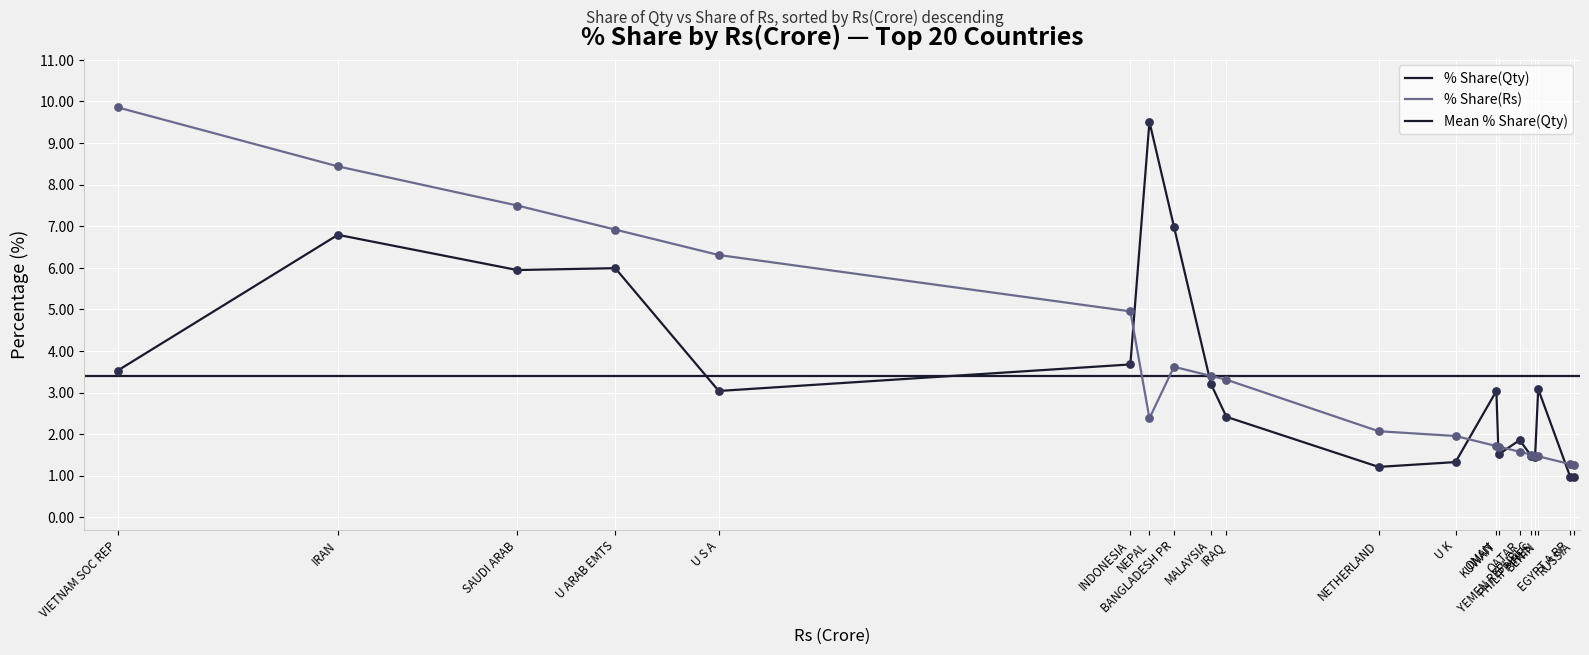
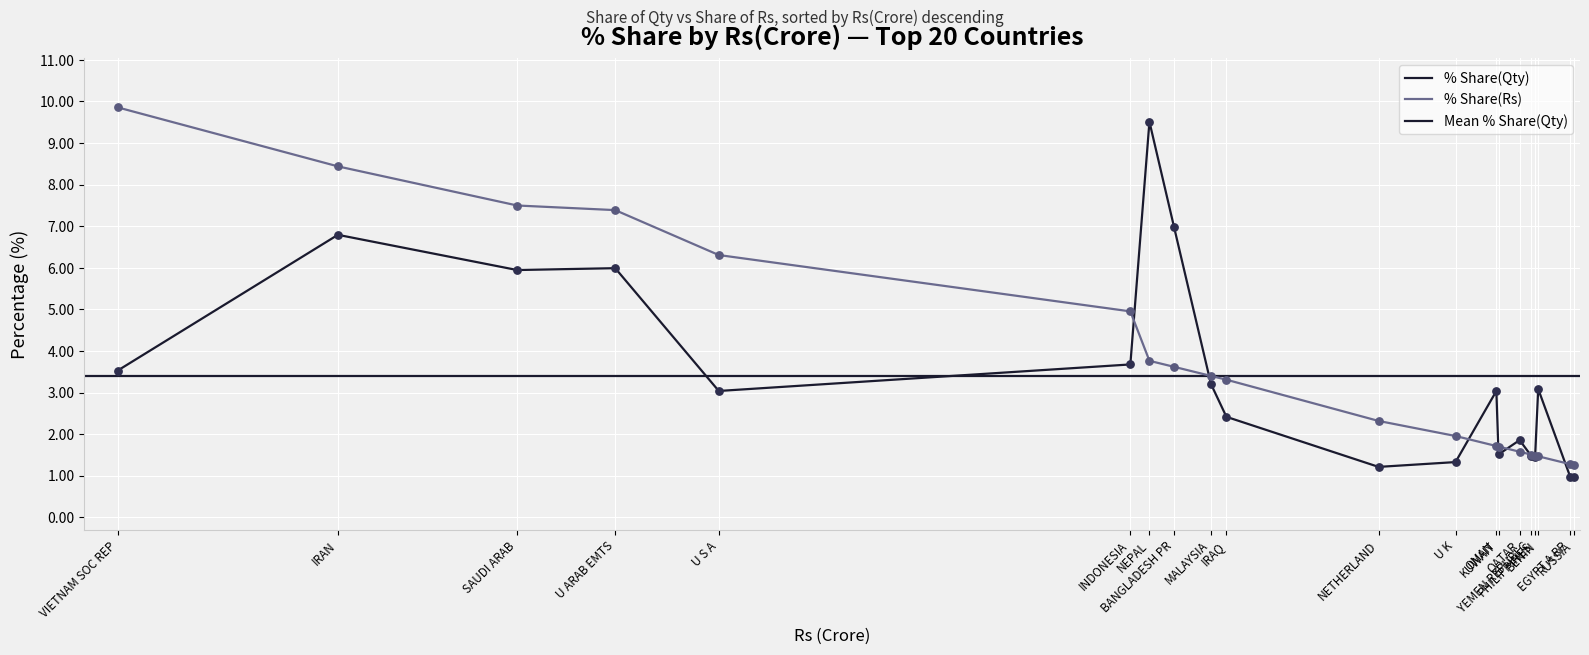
  {
    "% Share(Qty)": {
      "VIETNAM SOC REP": 3.5,
      "IRAN": 6.8,
      "SAUDI ARAB": 5.9,
      "U ARAB EMTS": 6.0,
      "U S A": 3.0,
      "INDONESIA": 3.7,
      "NEPAL": 9.5,
      "BANGLADESH PR": 7.0,
      "MALAYSIA": 3.2,
      "IRAQ": 2.4,
      "NETHERLAND": 1.2,
      "U K": 1.3,
      "OMAN": 3.0,
      "KUWAIT": 1.5,
      "QATAR": 1.9,
      "BENIN": 3.1,
      "EGYPT A RP": 1.0,
      "RUSSIA": 1.0
    },
    "% Share(Rs)": {
      "VIETNAM SOC REP": 9.9,
      "IRAN": 8.4,
      "SAUDI ARAB": 7.5,
-     "U ARAB EMTS": 6.9,
+     "U ARAB EMTS": 7.4,
      "U S A": 6.3,
      "INDONESIA": 5.0,
-     "NEPAL": 2.4,
+     "NEPAL": 3.8,
      "BANGLADESH PR": 3.6,
      "MALAYSIA": 3.4,
      "IRAQ": 3.3,
-     "NETHERLAND": 2.1,
+     "NETHERLAND": 2.3,
      "U K": 2.0,
      "OMAN": 1.7,
      "KUWAIT": 1.7,
      "QATAR": 1.6,
      "BENIN": 1.5,
      "EGYPT A RP": 1.3,
      "RUSSIA": 1.3
    }
  }
